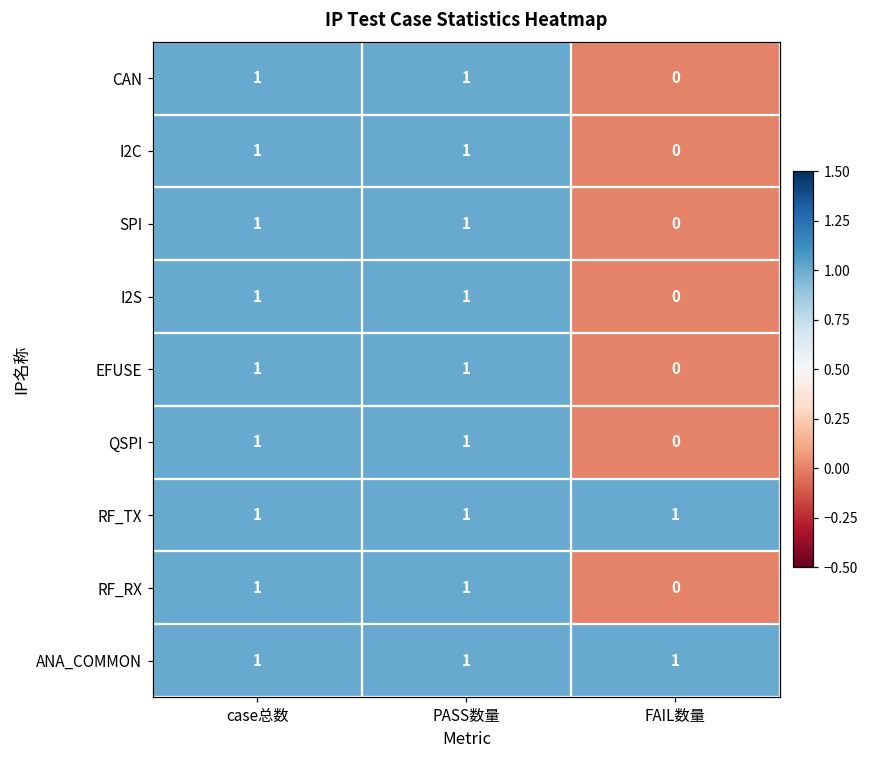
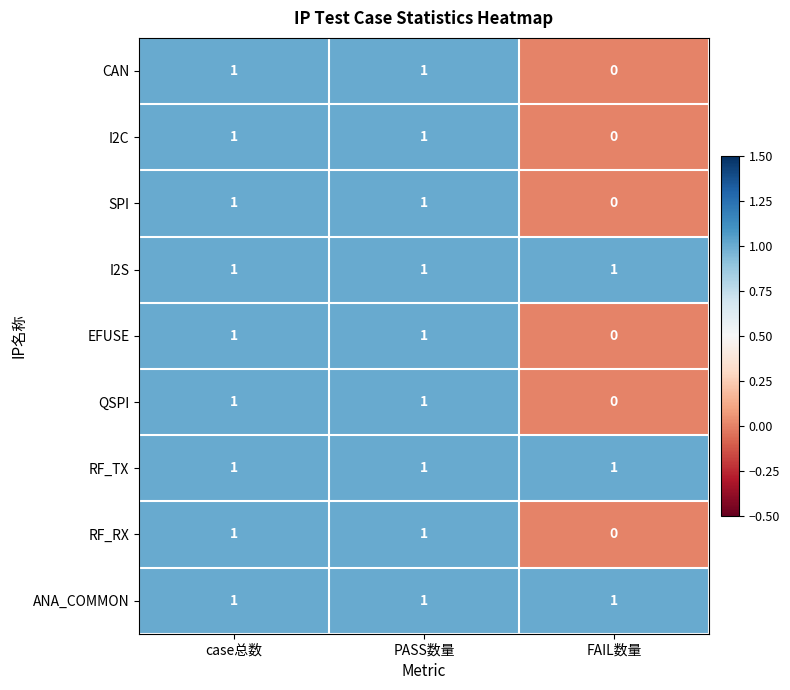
  {
    "CAN": {
      "case总数": 1,
      "PASS数量": 1,
      "FAIL数量": 0
    },
    "I2C": {
      "case总数": 1,
      "PASS数量": 1,
      "FAIL数量": 0
    },
    "SPI": {
      "case总数": 1,
      "PASS数量": 1,
      "FAIL数量": 0
    },
    "I2S": {
      "case总数": 1,
      "PASS数量": 1,
-     "FAIL数量": 0
+     "FAIL数量": 1
    },
    "EFUSE": {
      "case总数": 1,
      "PASS数量": 1,
      "FAIL数量": 0
    },
    "QSPI": {
      "case总数": 1,
      "PASS数量": 1,
      "FAIL数量": 0
    },
    "RF_TX": {
      "case总数": 1,
      "PASS数量": 1,
      "FAIL数量": 1
    },
    "RF_RX": {
      "case总数": 1,
      "PASS数量": 1,
      "FAIL数量": 0
    },
    "ANA_COMMON": {
      "case总数": 1,
      "PASS数量": 1,
      "FAIL数量": 1
    }
  }
